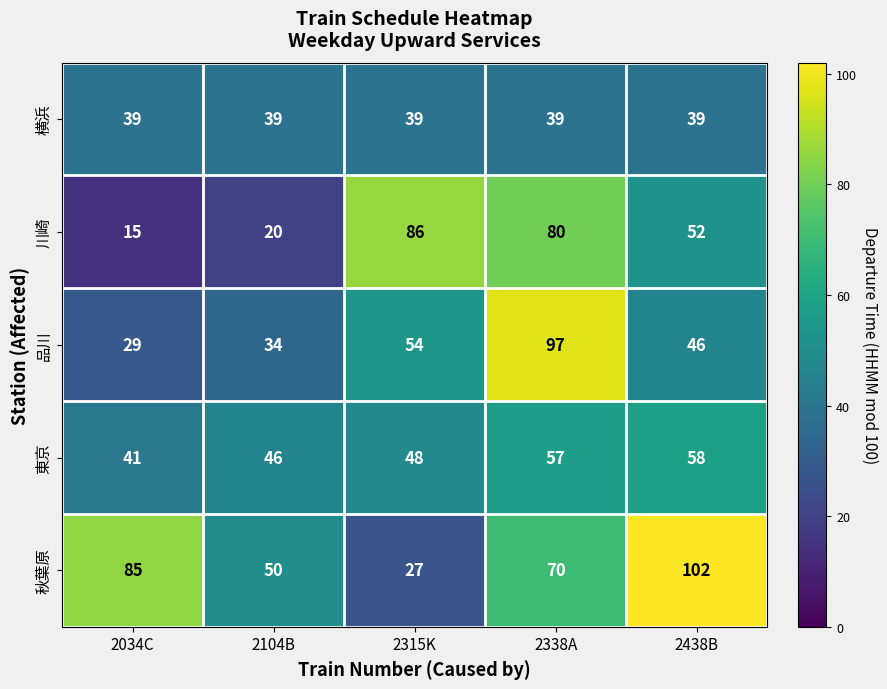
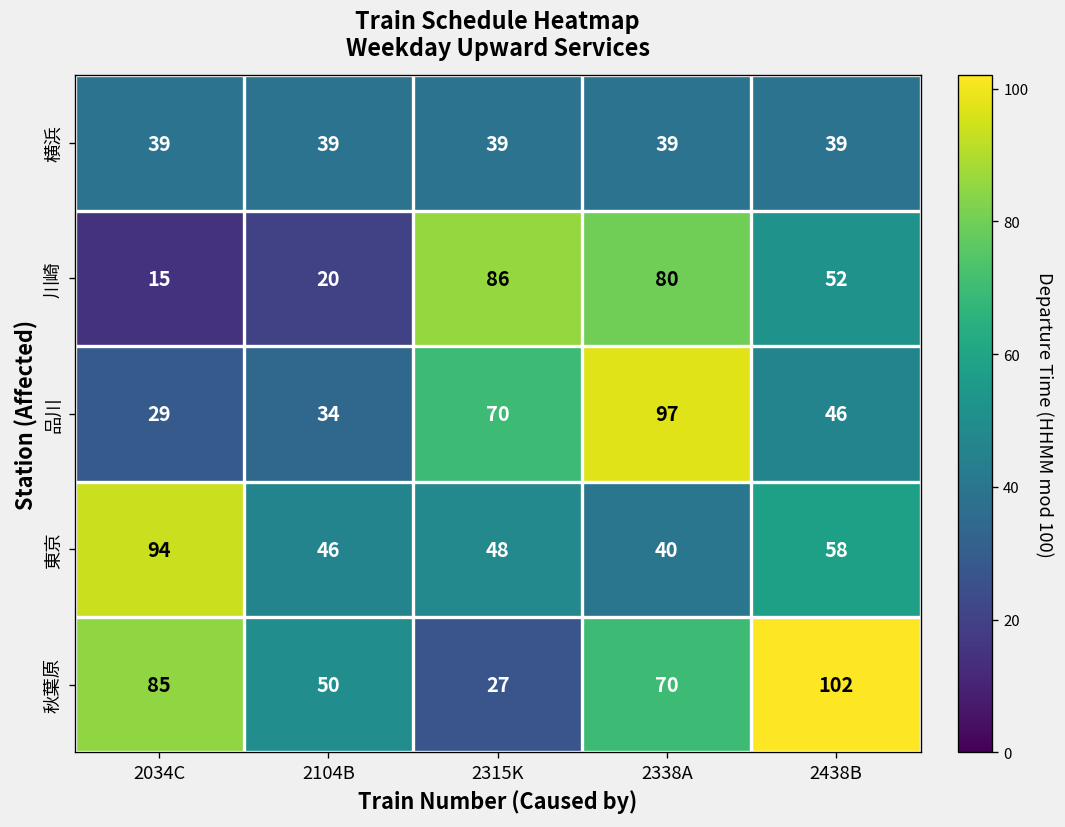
  {
    "横浜": {
      "2034C": 39,
      "2104B": 39,
      "2315K": 39,
      "2338A": 39,
      "2438B": 39
    },
    "川崎": {
      "2034C": 15,
      "2104B": 20,
      "2315K": 86,
      "2338A": 80,
      "2438B": 52
    },
    "品川": {
      "2034C": 29,
      "2104B": 34,
-     "2315K": 54,
+     "2315K": 70,
      "2338A": 97,
      "2438B": 46
    },
    "東京": {
-     "2034C": 41,
+     "2034C": 94,
      "2104B": 46,
      "2315K": 48,
-     "2338A": 57,
+     "2338A": 40,
      "2438B": 58
    },
    "秋葉原": {
      "2034C": 85,
      "2104B": 50,
      "2315K": 27,
      "2338A": 70,
      "2438B": 102
    }
  }
